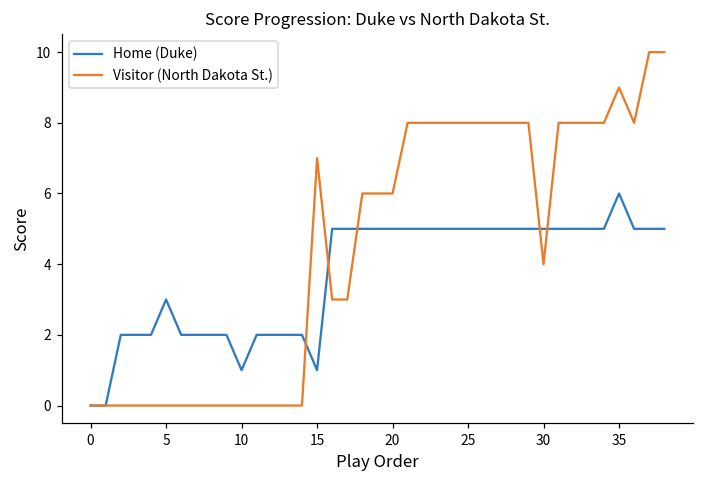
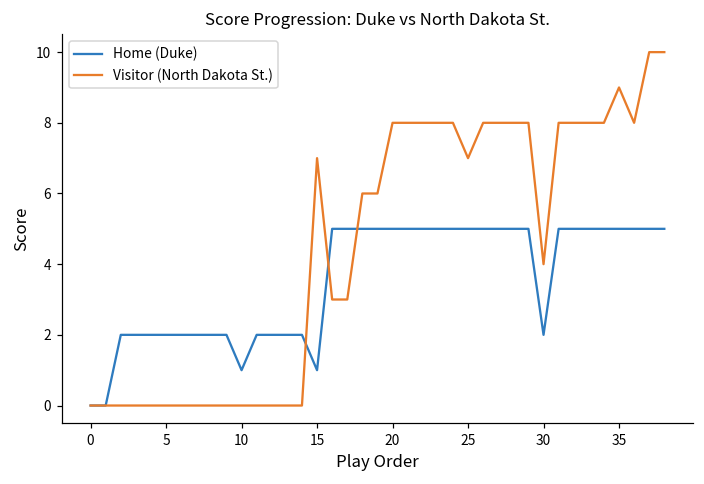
  {
    "Home (Duke)": {
-     "5": 3,
+     "5": 2,
      "10": 1,
      "15": 1,
      "20": 5,
      "25": 5,
-     "30": 5,
-     "35": 6
+     "30": 2,
+     "35": 5
    },
    "Visitor (North Dakota St.)": {
      "5": 0,
      "10": 0,
      "15": 7,
-     "20": 6,
-     "25": 8,
+     "20": 8,
+     "25": 7,
      "30": 4,
      "35": 9
    }
  }
